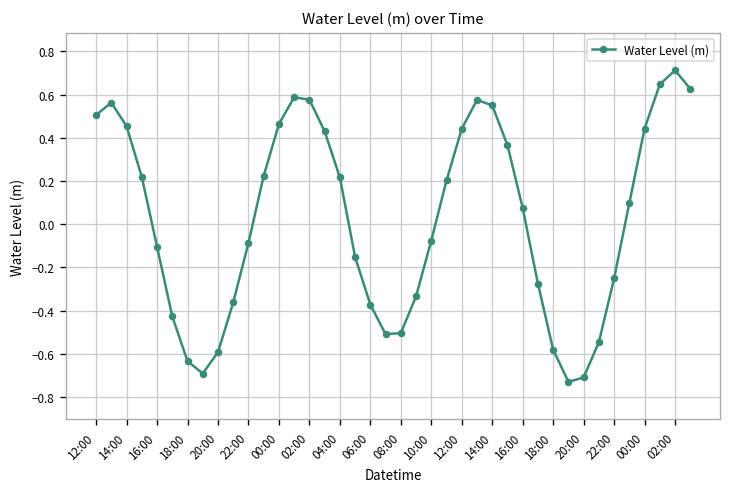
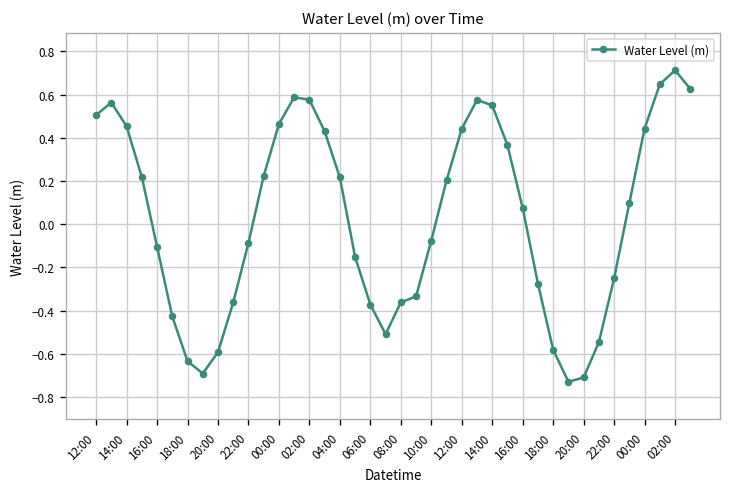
  {
    "04:00": 0.22,
    "06:00": -0.37,
-   "08:00": -0.50,
+   "08:00": -0.36,
    "10:00": -0.08
  }
